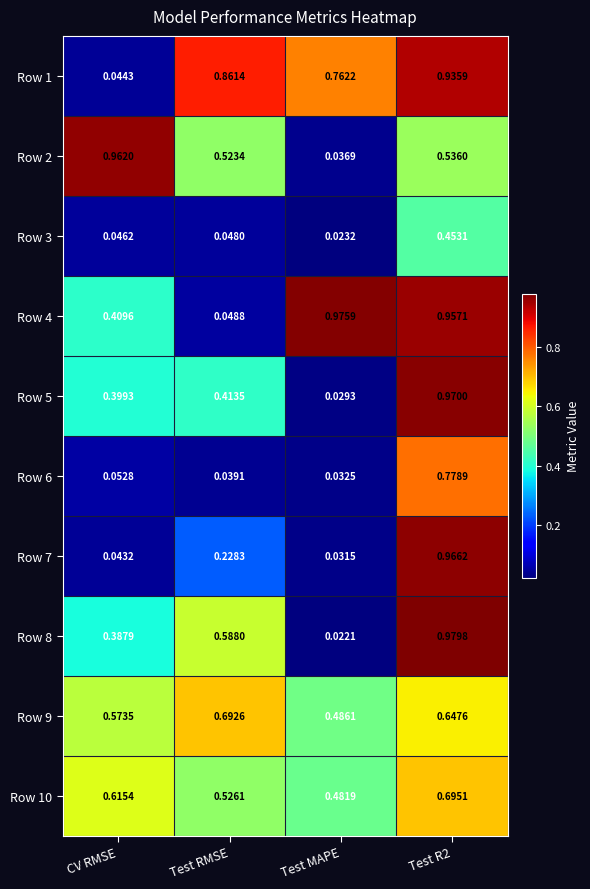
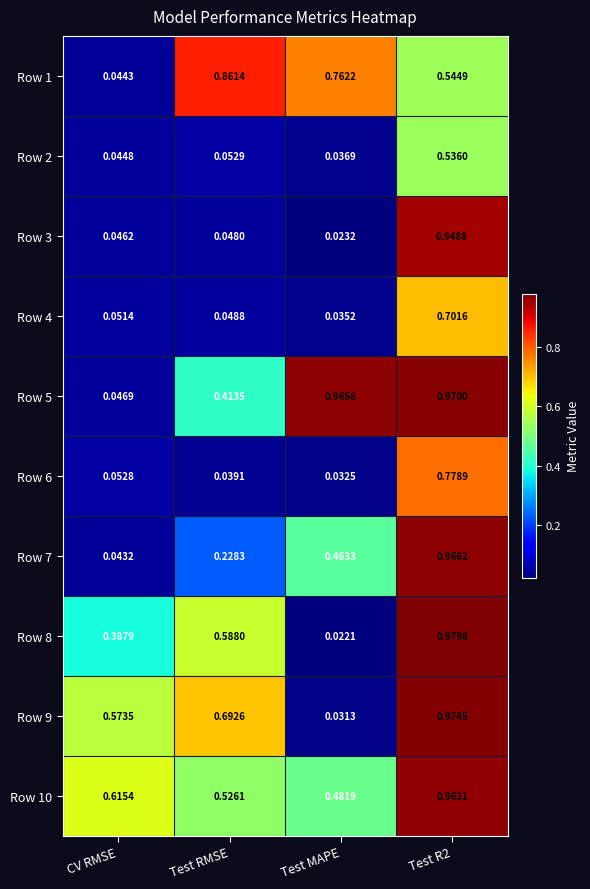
  {
    "Row 1": {
      "CV RMSE": 0.0443,
      "Test RMSE": 0.8614,
      "Test MAPE": 0.7622,
-     "Test R2": 0.9359
+     "Test R2": 0.5449
    },
    "Row 2": {
-     "CV RMSE": 0.9620,
-     "Test RMSE": 0.5234,
+     "CV RMSE": 0.0448,
+     "Test RMSE": 0.0529,
      "Test MAPE": 0.0369,
      "Test R2": 0.5360
    },
    "Row 3": {
      "CV RMSE": 0.0462,
      "Test RMSE": 0.0480,
      "Test MAPE": 0.0232,
-     "Test R2": 0.4531
+     "Test R2": 0.9488
    },
    "Row 4": {
-     "CV RMSE": 0.4096,
+     "CV RMSE": 0.0514,
      "Test RMSE": 0.0488,
-     "Test MAPE": 0.9759,
-     "Test R2": 0.9571
+     "Test MAPE": 0.0352,
+     "Test R2": 0.7016
    },
    "Row 5": {
-     "CV RMSE": 0.3993,
+     "CV RMSE": 0.0469,
      "Test RMSE": 0.4135,
-     "Test MAPE": 0.0293,
+     "Test MAPE": 0.9656,
      "Test R2": 0.9700
    },
    "Row 6": {
      "CV RMSE": 0.0528,
      "Test RMSE": 0.0391,
      "Test MAPE": 0.0325,
      "Test R2": 0.7789
    },
    "Row 7": {
      "CV RMSE": 0.0432,
      "Test RMSE": 0.2283,
-     "Test MAPE": 0.0315,
+     "Test MAPE": 0.4633,
      "Test R2": 0.9662
    },
    "Row 8": {
      "CV RMSE": 0.3879,
      "Test RMSE": 0.5880,
      "Test MAPE": 0.0221,
      "Test R2": 0.9798
    },
    "Row 9": {
      "CV RMSE": 0.5735,
      "Test RMSE": 0.6926,
-     "Test MAPE": 0.4861,
-     "Test R2": 0.6476
+     "Test MAPE": 0.0313,
+     "Test R2": 0.9745
    },
    "Row 10": {
      "CV RMSE": 0.6154,
      "Test RMSE": 0.5261,
      "Test MAPE": 0.4819,
-     "Test R2": 0.6951
+     "Test R2": 0.9631
    }
  }
